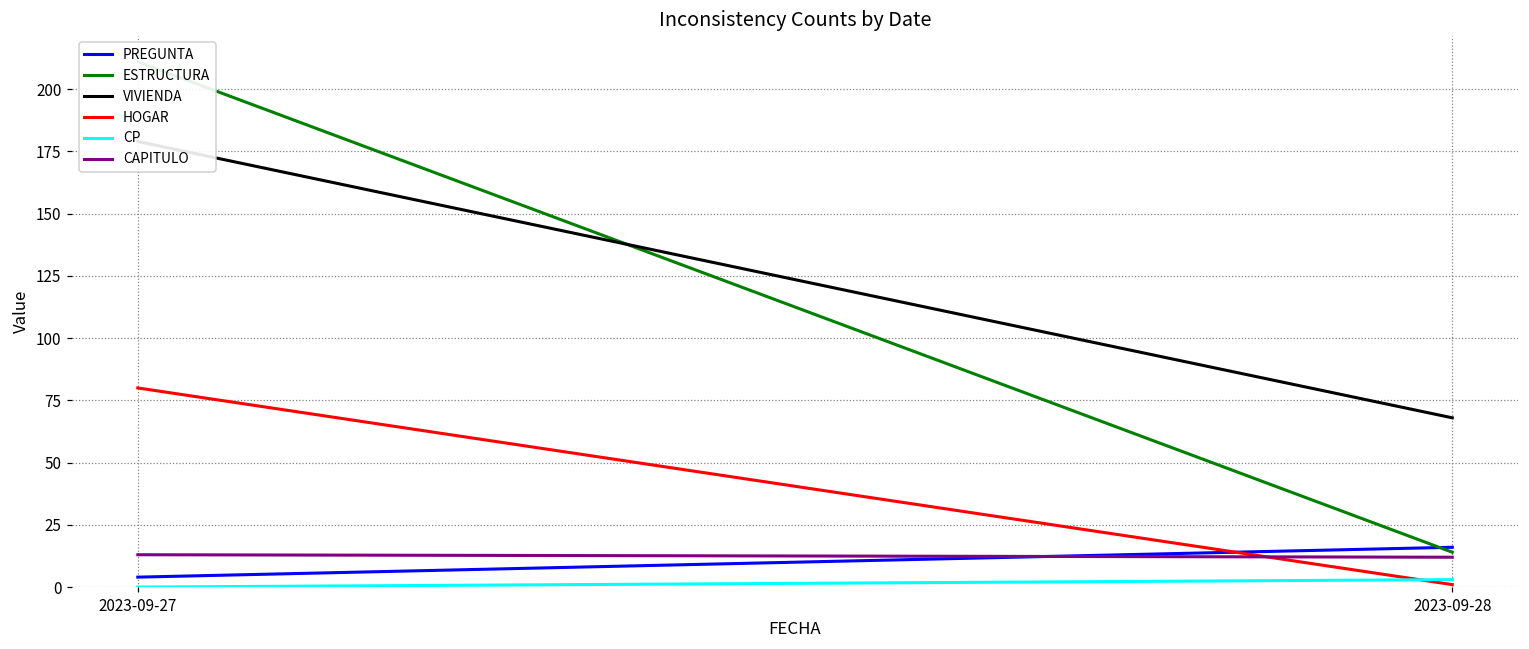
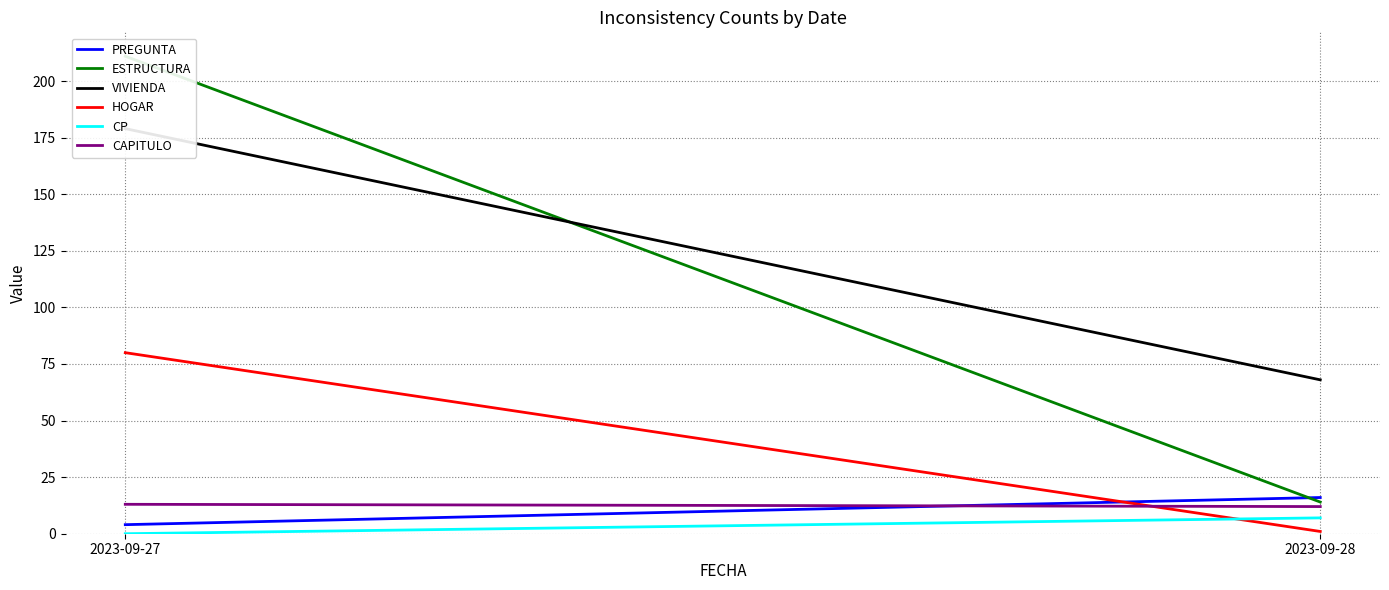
  {
    "PREGUNTA": {
      "2023-09-27": 4,
      "2023-09-28": 16
    },
    "ESTRUCTURA": {
      "2023-09-28": 14
    },
    "VIVIENDA": {
      "2023-09-28": 68
    },
    "HOGAR": {
      "2023-09-27": 80,
      "2023-09-28": 1
    },
    "CP": {
      "2023-09-27": 0,
-     "2023-09-28": 3
+     "2023-09-28": 7
    },
    "CAPITULO": {
      "2023-09-27": 13,
      "2023-09-28": 12
    }
  }
